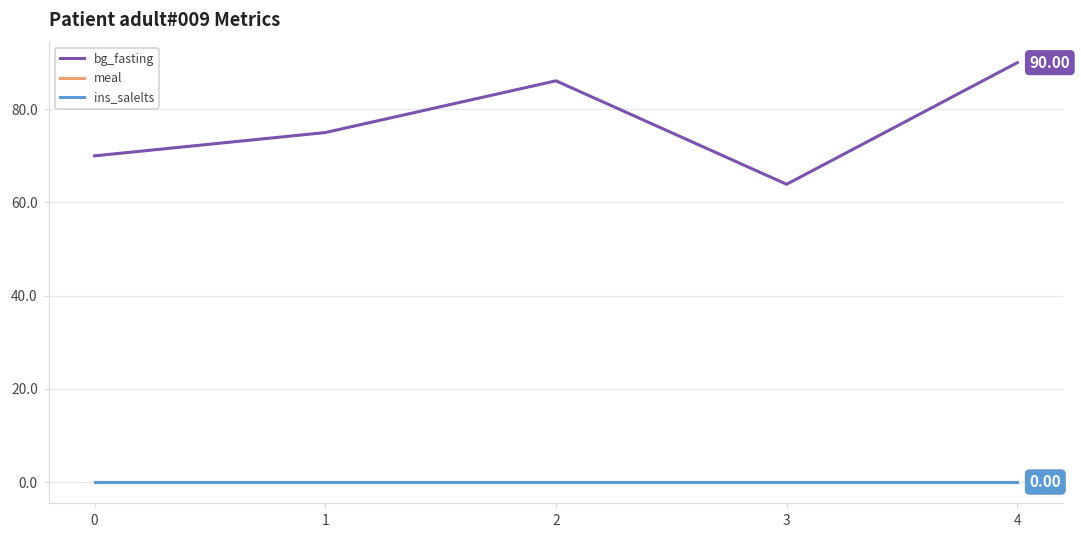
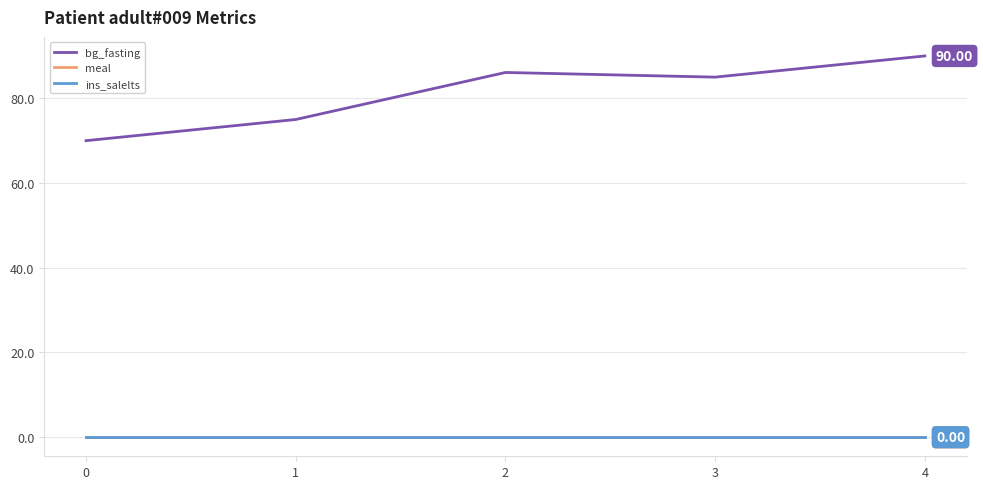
  {
    "bg_fasting": {
      "0": 70,
      "1": 75,
      "2": 86,
-     "3": 64
+     "3": 85
    },
    "ins_salelts": {
      "0": 0,
      "1": 0,
      "2": 0,
      "3": 0
    }
  }
